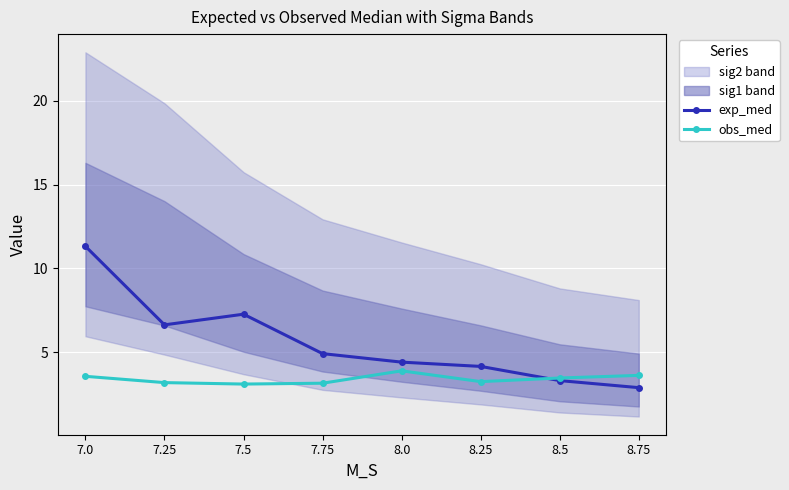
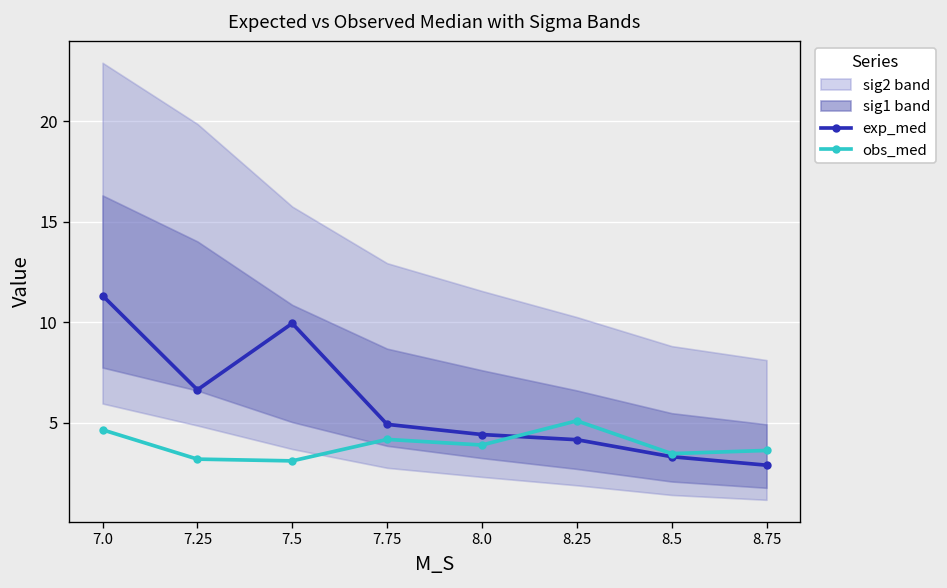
  {
    "exp_med": {
      "7.0": 11.3,
      "7.25": 6.6,
-     "7.5": 7.3,
+     "7.5": 9.9,
      "7.75": 4.9,
      "8.0": 4.4,
      "8.25": 4.1,
      "8.5": 3.3,
      "8.75": 2.9
    },
    "obs_med": {
-     "7.0": 3.6,
+     "7.0": 4.6,
      "7.25": 3.2,
      "7.5": 3.1,
-     "7.75": 3.1,
+     "7.75": 4.2,
      "8.0": 3.9,
-     "8.25": 3.2,
+     "8.25": 5.1,
      "8.5": 3.5,
      "8.75": 3.6
    }
  }
